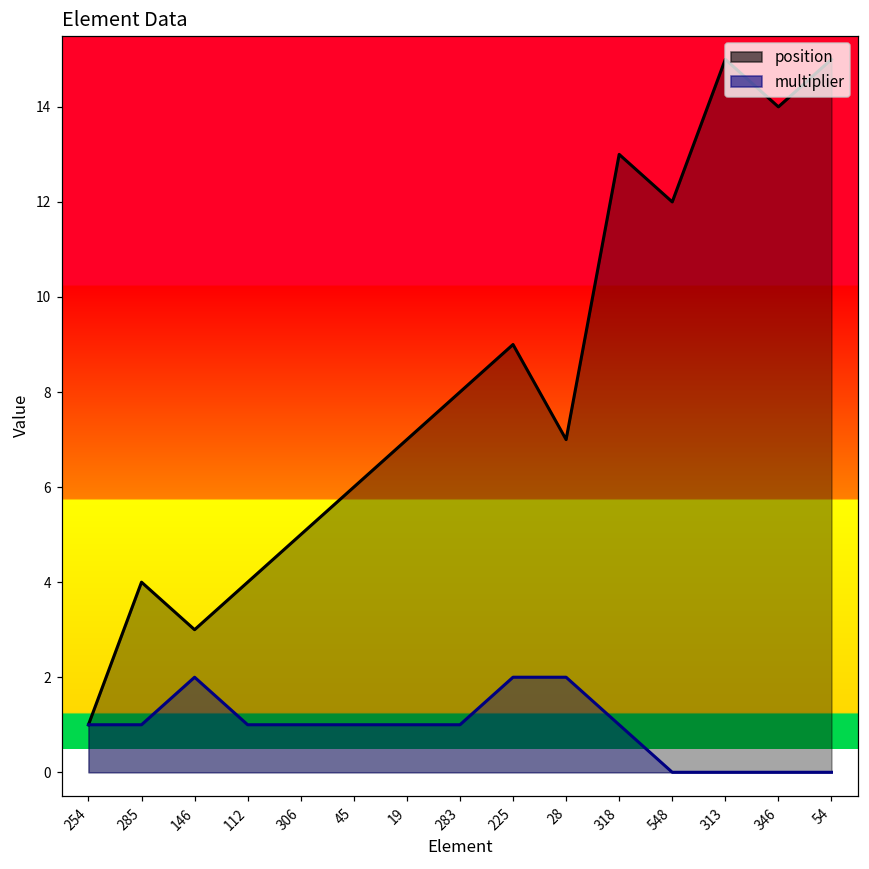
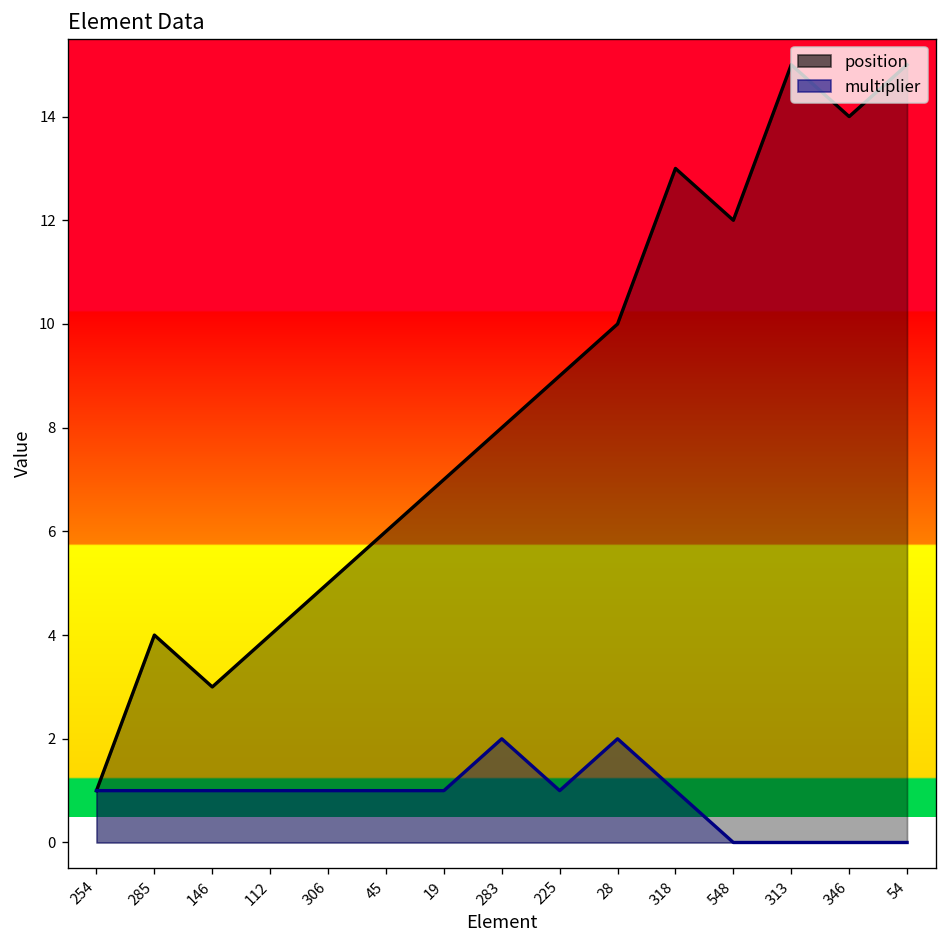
  {
    "position": {
      "285": 4,
      "146": 3,
      "112": 4,
      "306": 5,
      "45": 6,
      "19": 7,
      "283": 8,
      "225": 9,
-     "28": 7,
+     "28": 10,
      "318": 13,
      "548": 12,
      "313": 15,
      "346": 14
    },
    "multiplier": {
      "285": 1,
-     "146": 2,
+     "146": 1,
      "112": 1,
      "306": 1,
      "45": 1,
      "19": 1,
-     "283": 1,
-     "225": 2,
+     "283": 2,
+     "225": 1,
      "28": 2,
      "318": 1,
      "548": 0,
      "313": 0,
      "346": 0,
      "54": 0
    }
  }
